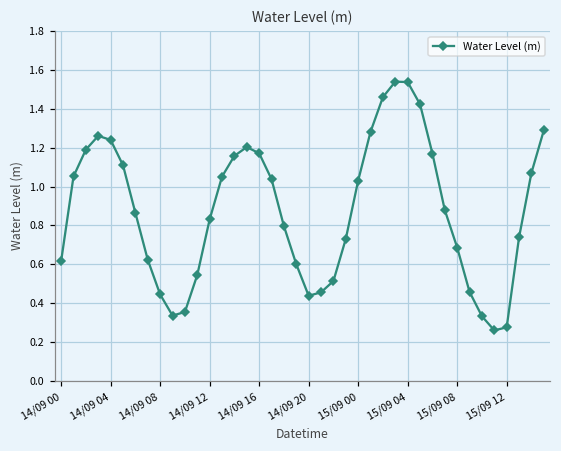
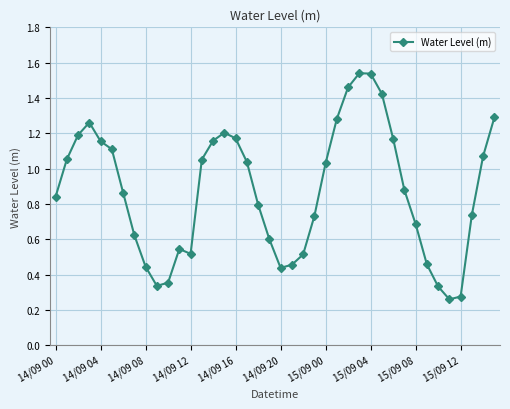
  {
-   "14/09 00": 0.62,
-   "14/09 04": 1.24,
+   "14/09 00": 0.84,
+   "14/09 04": 1.16,
    "14/09 08": 0.44,
-   "14/09 12": 0.83,
+   "14/09 12": 0.52,
    "14/09 16": 1.17,
    "14/09 20": 0.44,
    "15/09 00": 1.03,
    "15/09 04": 1.54,
    "15/09 08": 0.69,
    "15/09 12": 0.28
  }
